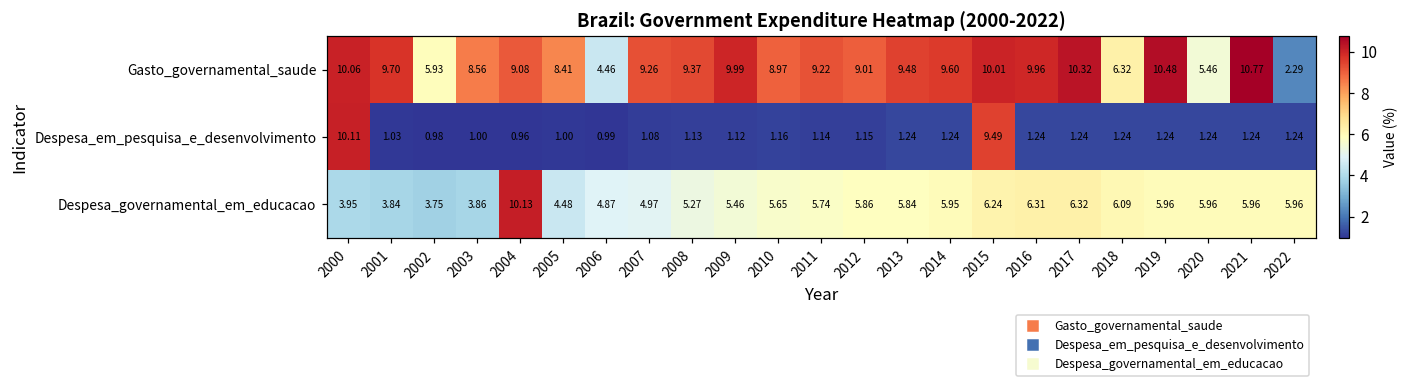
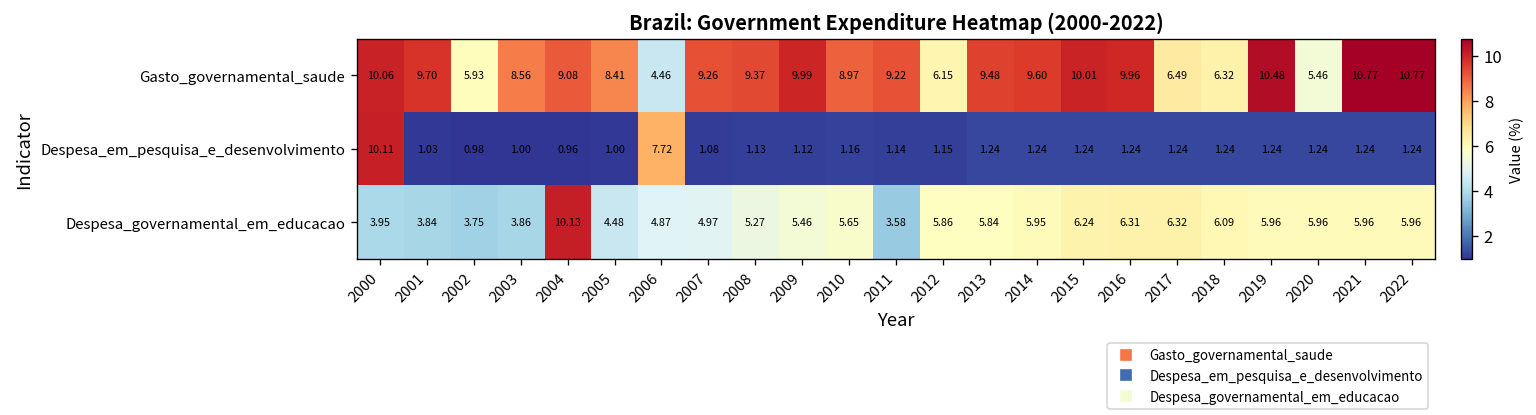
  {
    "Gasto_governamental_saude": {
      "2000": 10.06,
      "2001": 9.70,
      "2002": 5.93,
      "2003": 8.56,
      "2004": 9.08,
      "2005": 8.41,
      "2006": 4.46,
      "2007": 9.26,
      "2008": 9.37,
      "2009": 9.99,
      "2010": 8.97,
      "2011": 9.22,
-     "2012": 9.01,
+     "2012": 6.15,
      "2013": 9.48,
      "2014": 9.60,
      "2015": 10.01,
      "2016": 9.96,
-     "2017": 10.32,
+     "2017": 6.49,
      "2018": 6.32,
      "2019": 10.48,
      "2020": 5.46,
      "2021": 10.77,
-     "2022": 2.29
+     "2022": 10.77
    },
    "Despesa_em_pesquisa_e_desenvolvimento": {
      "2000": 10.11,
      "2001": 1.03,
      "2002": 0.98,
      "2003": 1.00,
      "2004": 0.96,
      "2005": 1.00,
-     "2006": 0.99,
+     "2006": 7.72,
      "2007": 1.08,
      "2008": 1.13,
      "2009": 1.12,
      "2010": 1.16,
      "2011": 1.14,
      "2012": 1.15,
      "2013": 1.24,
      "2014": 1.24,
-     "2015": 9.49,
+     "2015": 1.24,
      "2016": 1.24,
      "2017": 1.24,
      "2018": 1.24,
      "2019": 1.24,
      "2020": 1.24,
      "2021": 1.24,
      "2022": 1.24
    },
    "Despesa_governamental_em_educacao": {
      "2000": 3.95,
      "2001": 3.84,
      "2002": 3.75,
      "2003": 3.86,
      "2004": 10.13,
      "2005": 4.48,
      "2006": 4.87,
      "2007": 4.97,
      "2008": 5.27,
      "2009": 5.46,
      "2010": 5.65,
-     "2011": 5.74,
+     "2011": 3.58,
      "2012": 5.86,
      "2013": 5.84,
      "2014": 5.95,
      "2015": 6.24,
      "2016": 6.31,
      "2017": 6.32,
      "2018": 6.09,
      "2019": 5.96,
      "2020": 5.96,
      "2021": 5.96,
      "2022": 5.96
    }
  }
